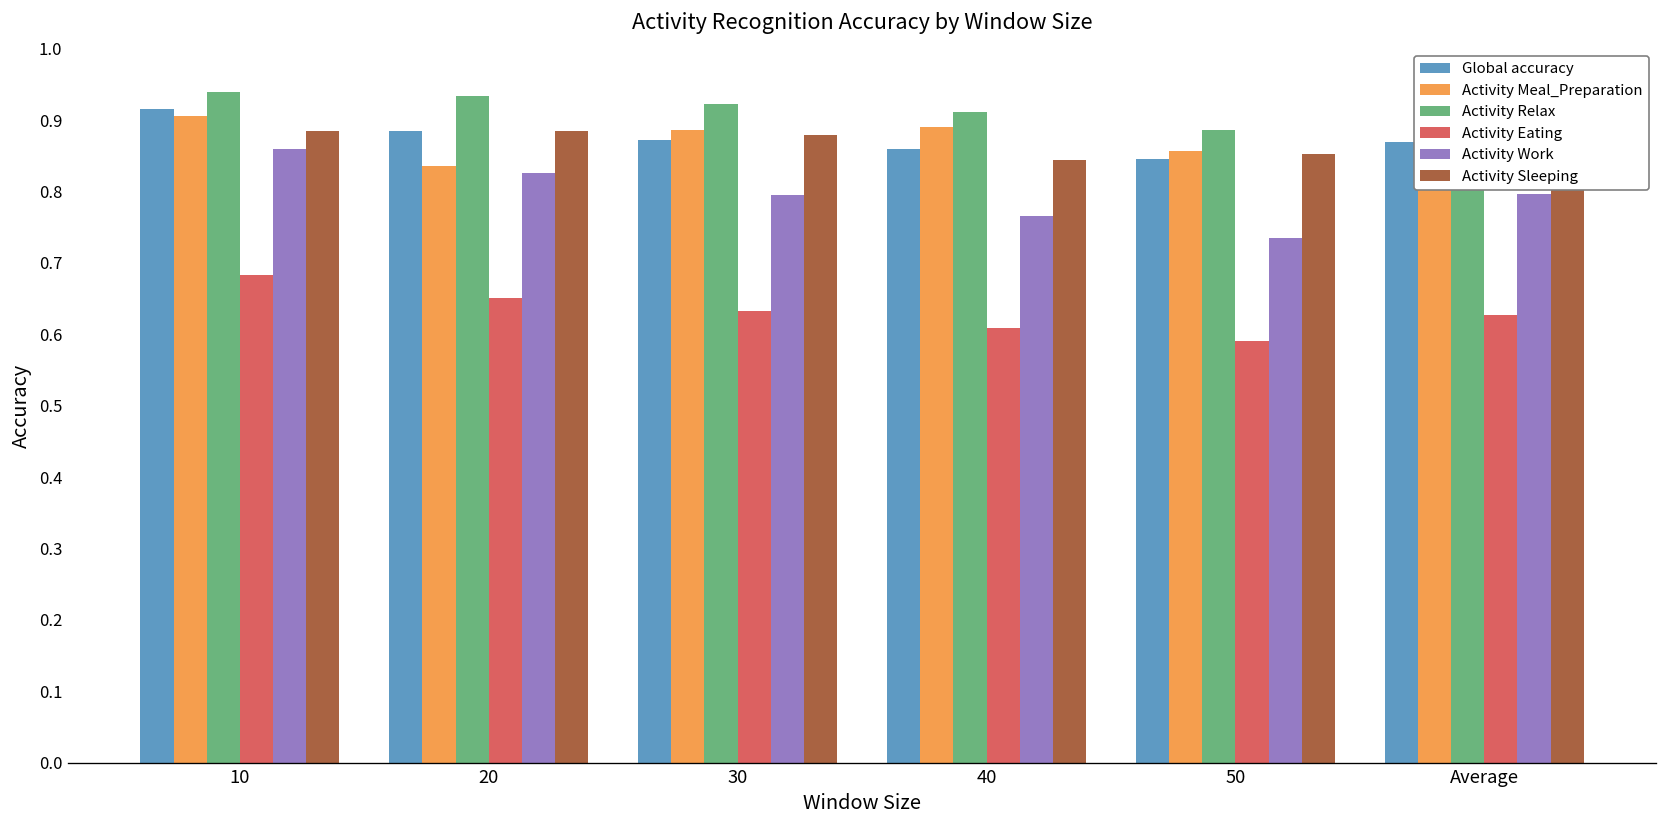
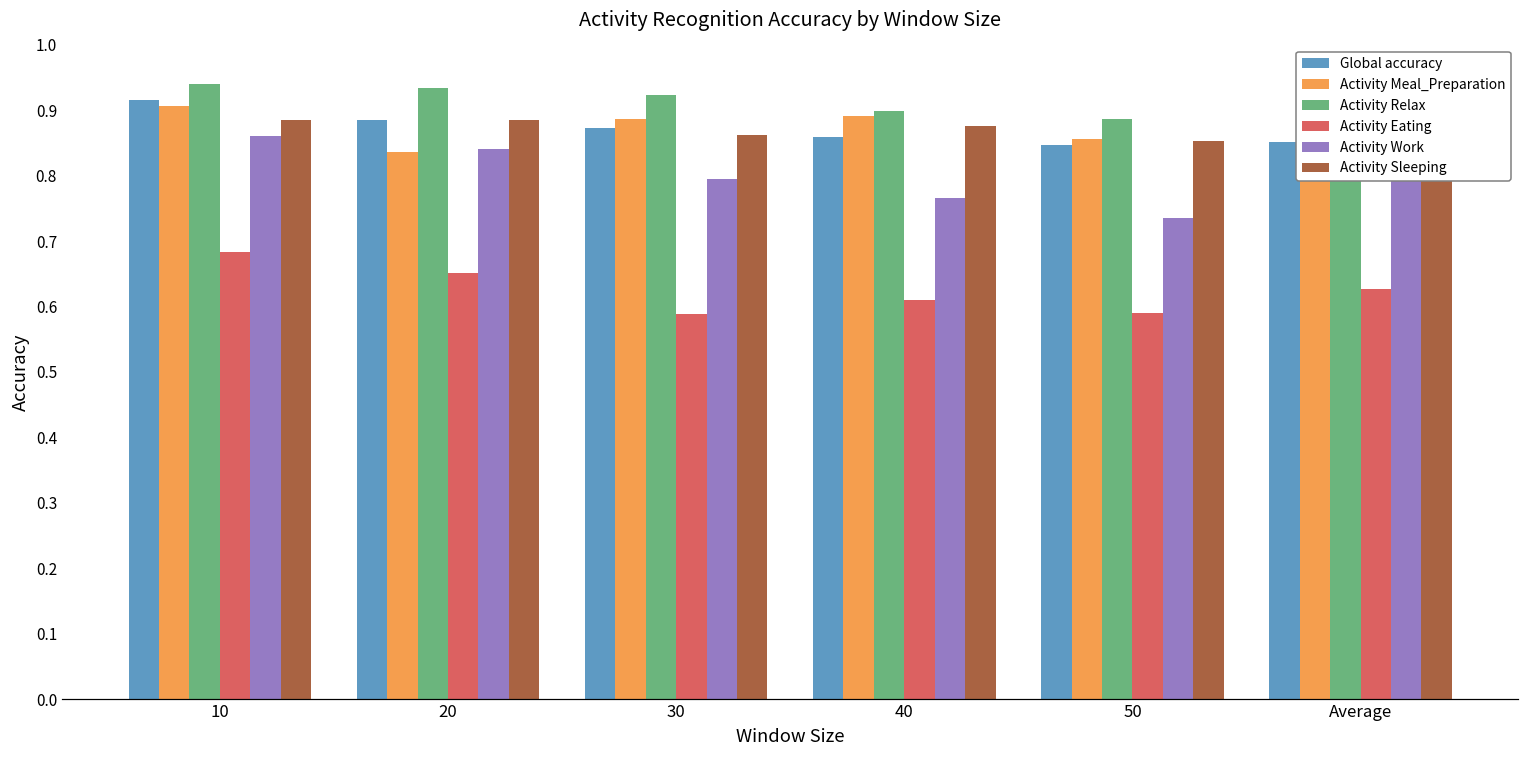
  {
    "Global accuracy": {
      "10": 0.92,
      "20": 0.89,
      "30": 0.87,
      "40": 0.86,
      "50": 0.85,
-     "Average": 0.87
+     "Average": 0.85
    },
    "Activity Meal_Preparation": {
      "10": 0.91,
      "20": 0.84,
      "30": 0.89,
      "40": 0.89,
      "50": 0.86
    },
    "Activity Relax": {
      "10": 0.94,
      "20": 0.93,
      "30": 0.92,
-     "40": 0.91,
+     "40": 0.90,
      "50": 0.89
    },
    "Activity Eating": {
      "10": 0.68,
      "20": 0.65,
-     "30": 0.63,
+     "30": 0.59,
      "40": 0.61,
      "50": 0.59,
      "Average": 0.63
    },
    "Activity Work": {
      "10": 0.86,
-     "20": 0.83,
+     "20": 0.84,
      "30": 0.80,
      "40": 0.77,
      "50": 0.73
    },
    "Activity Sleeping": {
      "10": 0.88,
      "20": 0.89,
-     "30": 0.88,
-     "40": 0.84,
+     "30": 0.86,
+     "40": 0.88,
      "50": 0.85
    }
  }
